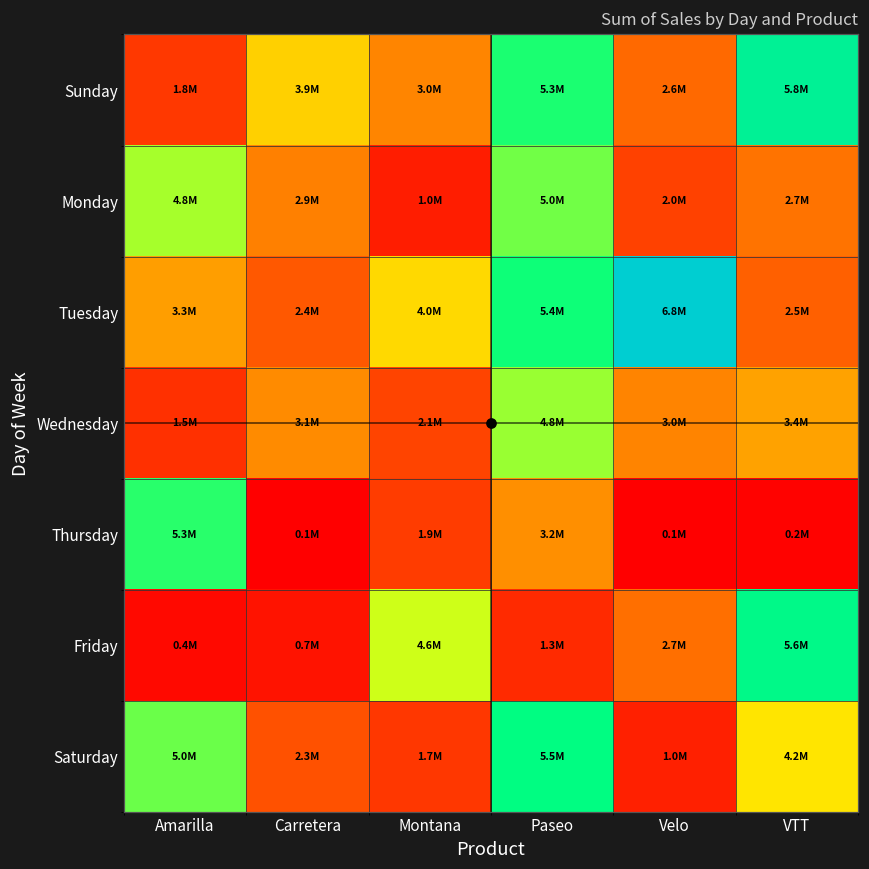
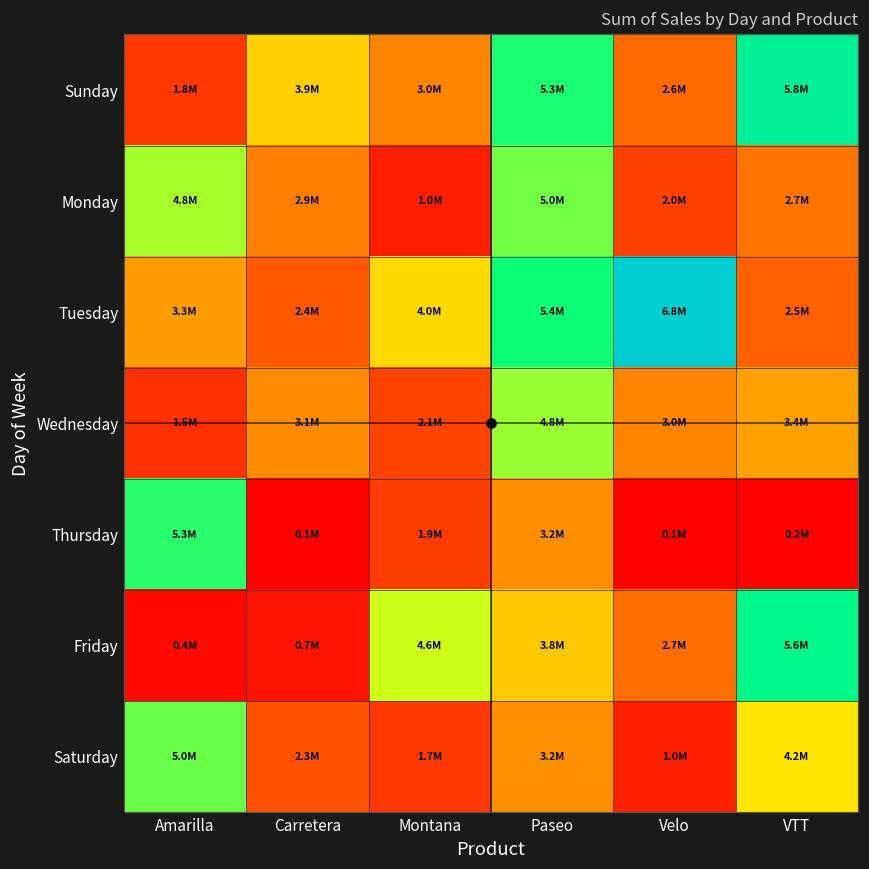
  {
    "Sunday": {
      "Amarilla": "1.8M",
      "Carretera": "3.9M",
      "Montana": "3.0M",
      "Paseo": "5.3M",
      "Velo": "2.6M",
      "VTT": "5.8M"
    },
    "Monday": {
      "Amarilla": "4.8M",
      "Carretera": "2.9M",
      "Montana": "1.0M",
      "Paseo": "5.0M",
      "Velo": "2.0M",
      "VTT": "2.7M"
    },
    "Tuesday": {
      "Amarilla": "3.3M",
      "Carretera": "2.4M",
      "Montana": "4.0M",
      "Paseo": "5.4M",
      "Velo": "6.8M",
      "VTT": "2.5M"
    },
    "Wednesday": {
      "Amarilla": "1.5M",
      "Carretera": "3.1M",
      "Montana": "2.1M",
      "Paseo": "4.8M",
      "Velo": "3.0M",
      "VTT": "3.4M"
    },
    "Thursday": {
      "Amarilla": "5.3M",
      "Carretera": "0.1M",
      "Montana": "1.9M",
      "Paseo": "3.2M",
      "Velo": "0.1M",
      "VTT": "0.2M"
    },
    "Friday": {
      "Amarilla": "0.4M",
      "Carretera": "0.7M",
      "Montana": "4.6M",
-     "Paseo": "1.3M",
+     "Paseo": "3.8M",
      "Velo": "2.7M",
      "VTT": "5.6M"
    },
    "Saturday": {
      "Amarilla": "5.0M",
      "Carretera": "2.3M",
      "Montana": "1.7M",
-     "Paseo": "5.5M",
+     "Paseo": "3.2M",
      "Velo": "1.0M",
      "VTT": "4.2M"
    }
  }
